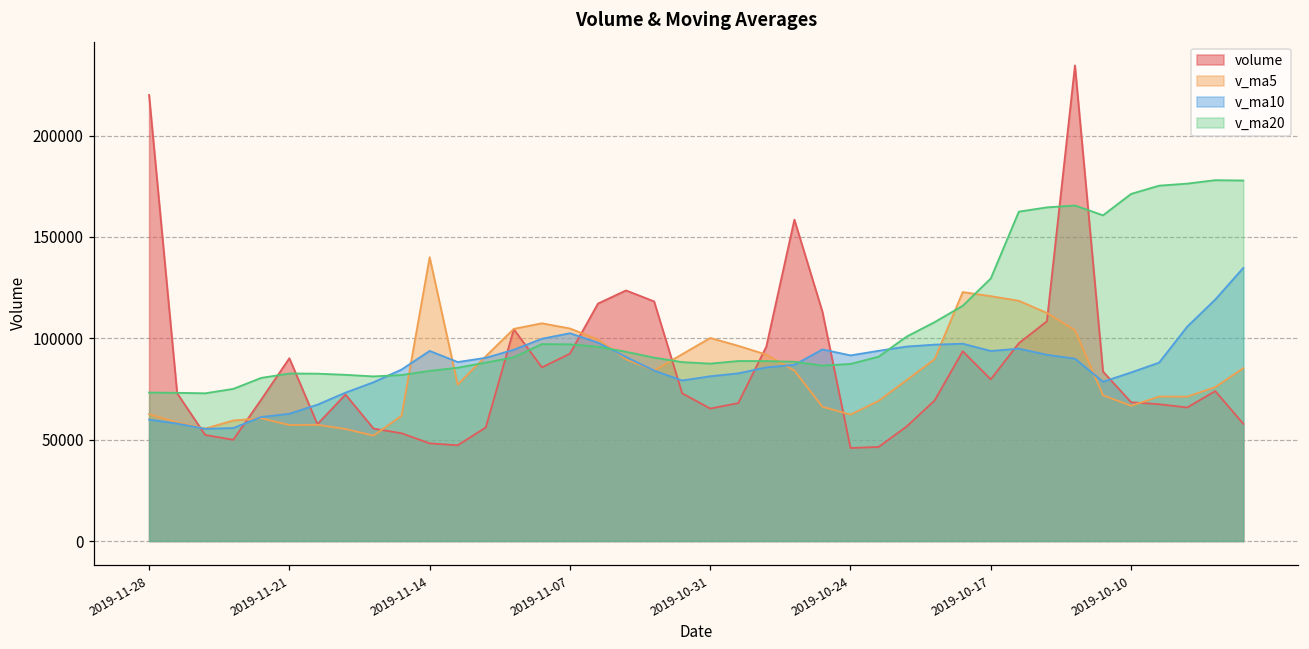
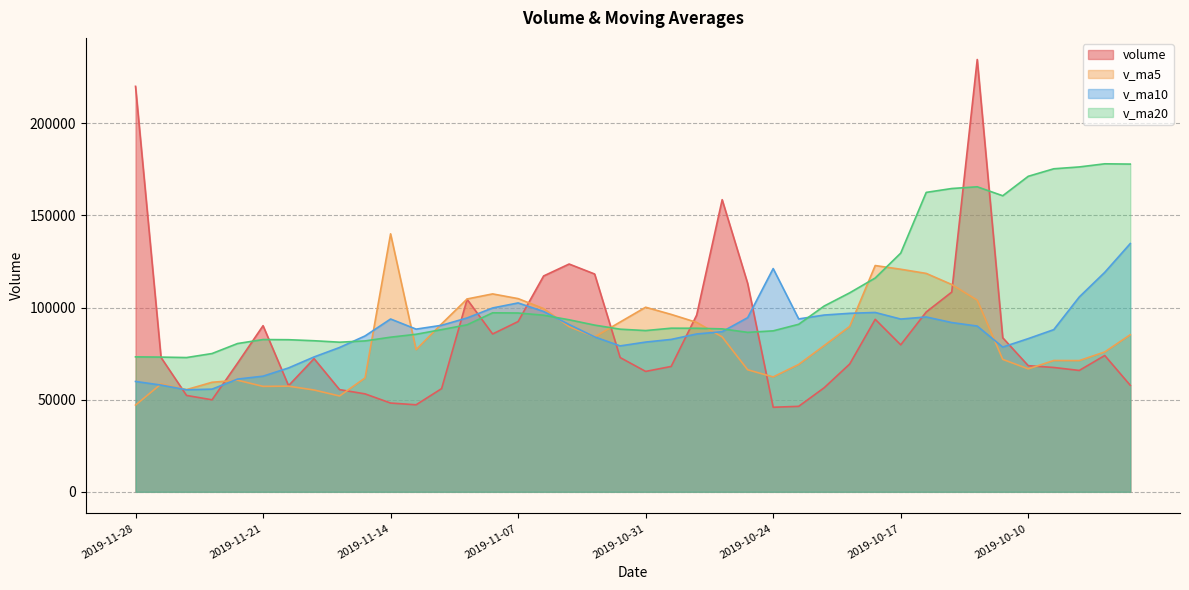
  {
    "volume": {
      "2019-11-28": 220000,
      "2019-11-21": 90000,
      "2019-11-14": 48000,
      "2019-11-07": 92000,
      "2019-10-31": 65000,
      "2019-10-24": 46000,
      "2019-10-17": 80000,
      "2019-10-10": 68000
    },
    "v_ma5": {
-     "2019-11-28": 63000,
+     "2019-11-28": 47000,
      "2019-11-21": 57000,
      "2019-11-14": 140000,
      "2019-11-07": 105000,
      "2019-10-31": 100000,
      "2019-10-24": 62000,
      "2019-10-17": 121000,
      "2019-10-10": 67000
    },
    "v_ma10": {
      "2019-11-28": 60000,
      "2019-11-21": 63000,
      "2019-11-14": 94000,
      "2019-11-07": 102000,
      "2019-10-31": 81000,
-     "2019-10-24": 92000,
+     "2019-10-24": 121000,
      "2019-10-17": 94000,
      "2019-10-10": 83000
    },
    "v_ma20": {
      "2019-11-28": 73000,
      "2019-11-21": 83000,
      "2019-11-14": 84000,
      "2019-11-07": 97000,
      "2019-10-31": 87000,
      "2019-10-24": 87000,
      "2019-10-17": 130000,
      "2019-10-10": 171000
    }
  }
